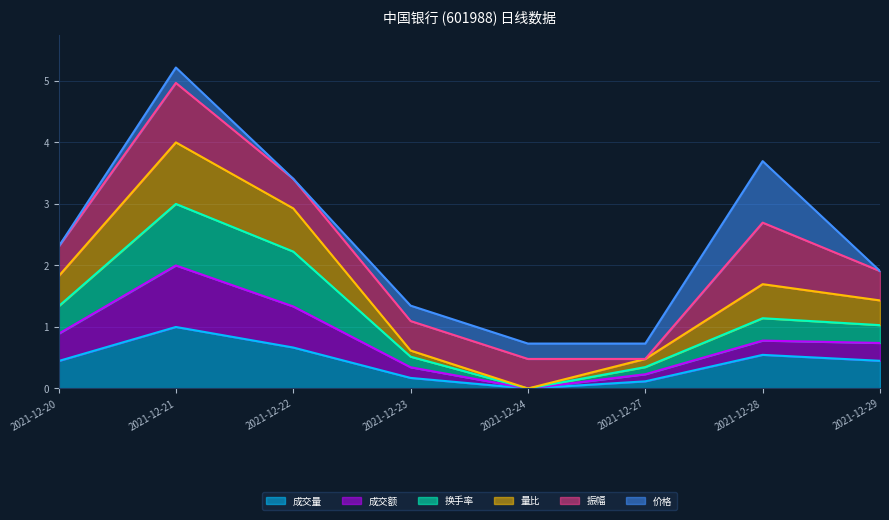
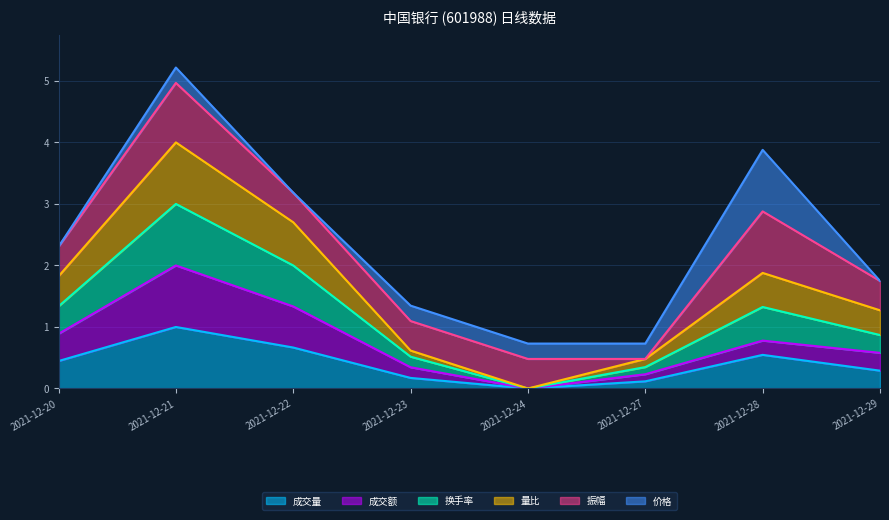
  {
    "成交量": {
      "2021-12-20": 0.4,
      "2021-12-21": 1.0,
      "2021-12-22": 0.7,
      "2021-12-23": 0.2,
      "2021-12-27": 0.1,
      "2021-12-28": 0.5,
-     "2021-12-29": 0.5
+     "2021-12-29": 0.3
    },
    "成交额": {
      "2021-12-20": 0.4,
      "2021-12-21": 1.0,
      "2021-12-22": 0.7,
      "2021-12-23": 0.2,
      "2021-12-27": 0.1,
      "2021-12-28": 0.2,
      "2021-12-29": 0.3
    },
    "换手率": {
      "2021-12-20": 0.4,
      "2021-12-21": 1.0,
-     "2021-12-22": 0.9,
+     "2021-12-22": 0.7,
      "2021-12-23": 0.2,
      "2021-12-27": 0.1,
-     "2021-12-28": 0.4,
+     "2021-12-28": 0.5,
      "2021-12-29": 0.3
    },
    "量比": {
      "2021-12-20": 0.5,
      "2021-12-21": 1.0,
      "2021-12-22": 0.7,
      "2021-12-23": 0.1,
      "2021-12-28": 0.6,
      "2021-12-29": 0.4
    },
    "振幅": {
      "2021-12-21": 1.0,
      "2021-12-23": 0.5,
      "2021-12-24": 0.5,
      "2021-12-28": 1.0
    },
    "价格": {
      "2021-12-21": 0.3,
      "2021-12-23": 0.3,
      "2021-12-24": 0.3,
      "2021-12-27": 0.3,
      "2021-12-28": 1.0
    }
  }
